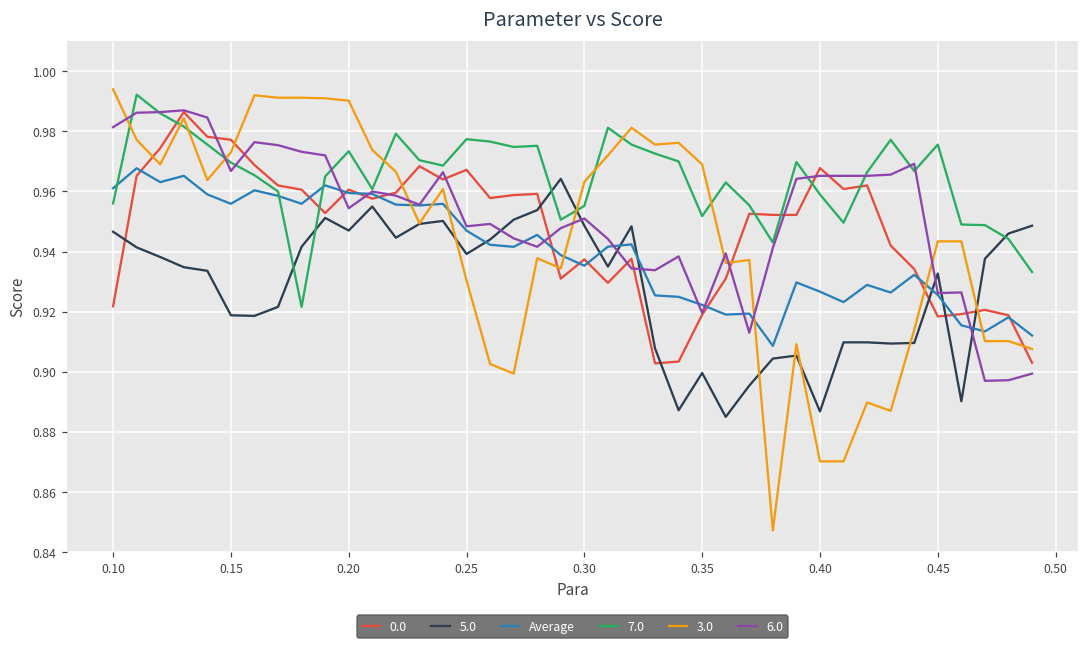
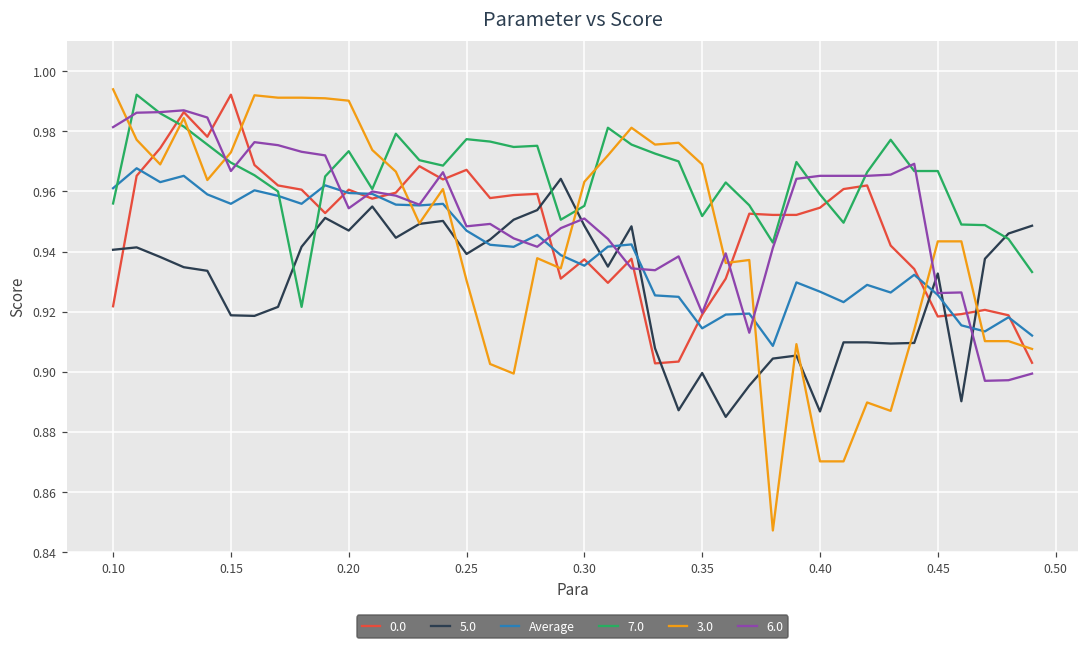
  {
    "0.0": {
      "0.10": 0.922,
-     "0.15": 0.977,
+     "0.15": 0.992,
      "0.20": 0.961,
      "0.25": 0.967,
      "0.30": 0.937,
-     "0.40": 0.968,
+     "0.40": 0.955,
      "0.45": 0.918
    },
    "5.0": {
-     "0.10": 0.947,
+     "0.10": 0.941,
      "0.15": 0.919,
      "0.20": 0.947,
      "0.25": 0.939,
      "0.30": 0.949,
      "0.35": 0.900,
      "0.40": 0.887,
      "0.45": 0.933
    },
    "Average": {
      "0.10": 0.961,
      "0.15": 0.956,
      "0.20": 0.959,
      "0.25": 0.947,
      "0.30": 0.935,
-     "0.35": 0.922,
+     "0.35": 0.914,
      "0.40": 0.927
    },
    "7.0": {
      "0.10": 0.956,
      "0.15": 0.970,
      "0.20": 0.973,
      "0.25": 0.977,
      "0.30": 0.955,
      "0.35": 0.952,
      "0.40": 0.959,
-     "0.45": 0.976
+     "0.45": 0.967
    },
    "3.0": {
      "0.10": 0.994,
      "0.15": 0.973,
      "0.20": 0.990,
      "0.25": 0.930,
      "0.30": 0.963,
      "0.35": 0.969,
      "0.40": 0.870,
      "0.45": 0.943
    },
    "6.0": {
      "0.10": 0.981,
      "0.15": 0.967,
      "0.20": 0.954,
      "0.25": 0.948,
      "0.30": 0.951,
      "0.40": 0.965
    }
  }
